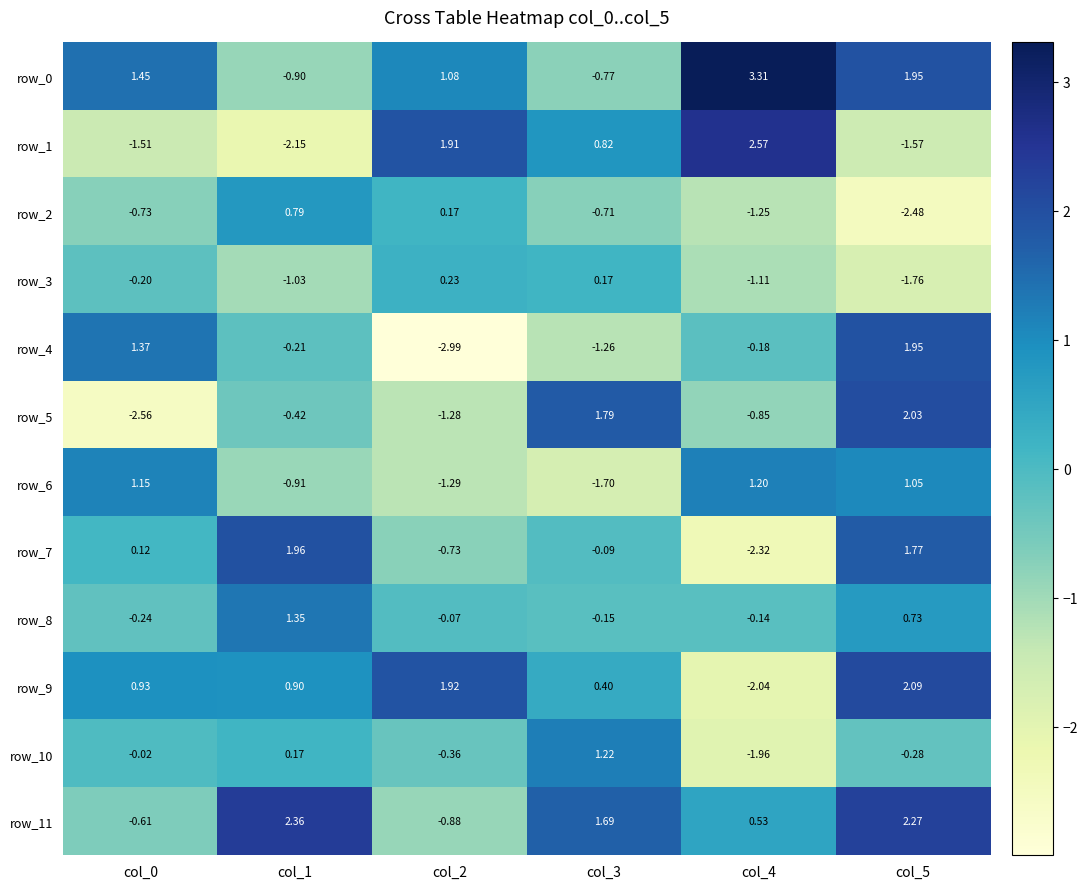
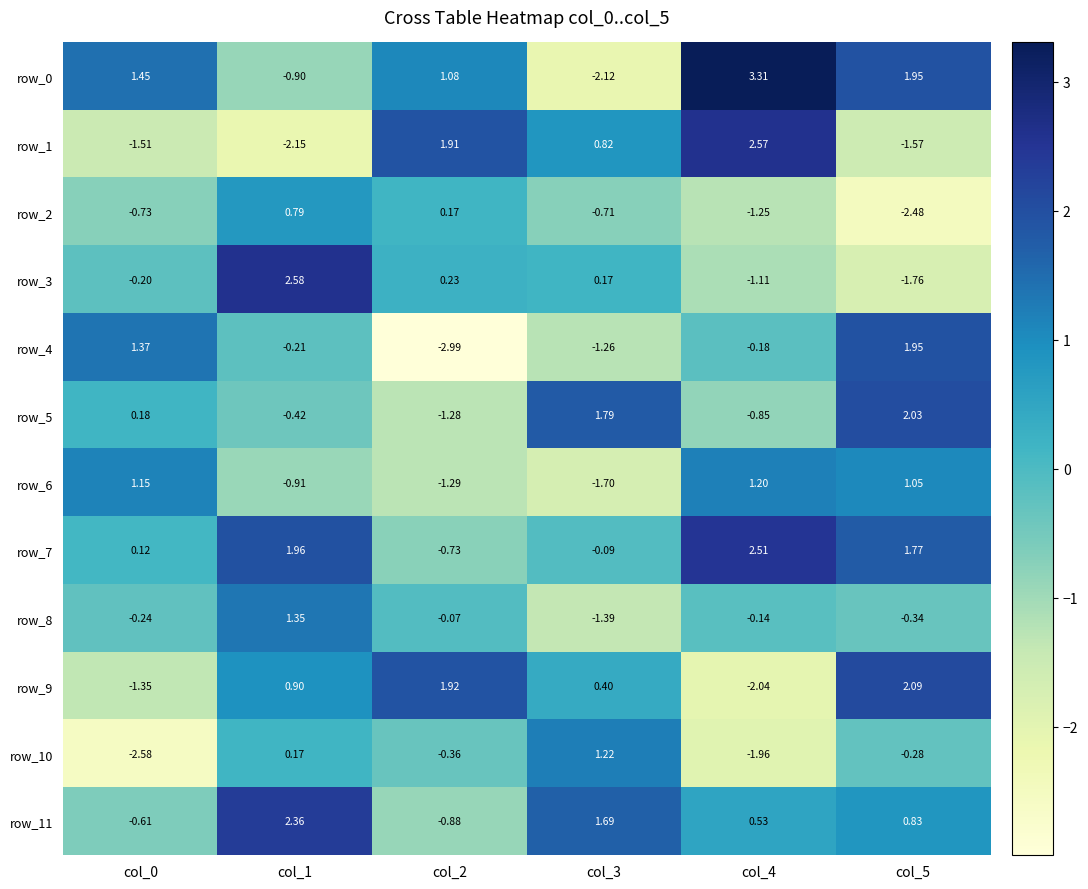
  {
    "row_0": {
      "col_0": 1.45,
      "col_1": -0.90,
      "col_2": 1.08,
-     "col_3": -0.77,
+     "col_3": -2.12,
      "col_4": 3.31,
      "col_5": 1.95
    },
    "row_1": {
      "col_0": -1.51,
      "col_1": -2.15,
      "col_2": 1.91,
      "col_3": 0.82,
      "col_4": 2.57,
      "col_5": -1.57
    },
    "row_2": {
      "col_0": -0.73,
      "col_1": 0.79,
      "col_2": 0.17,
      "col_3": -0.71,
      "col_4": -1.25,
      "col_5": -2.48
    },
    "row_3": {
      "col_0": -0.20,
-     "col_1": -1.03,
+     "col_1": 2.58,
      "col_2": 0.23,
      "col_3": 0.17,
      "col_4": -1.11,
      "col_5": -1.76
    },
    "row_4": {
      "col_0": 1.37,
      "col_1": -0.21,
      "col_2": -2.99,
      "col_3": -1.26,
      "col_4": -0.18,
      "col_5": 1.95
    },
    "row_5": {
-     "col_0": -2.56,
+     "col_0": 0.18,
      "col_1": -0.42,
      "col_2": -1.28,
      "col_3": 1.79,
      "col_4": -0.85,
      "col_5": 2.03
    },
    "row_6": {
      "col_0": 1.15,
      "col_1": -0.91,
      "col_2": -1.29,
      "col_3": -1.70,
      "col_4": 1.20,
      "col_5": 1.05
    },
    "row_7": {
      "col_0": 0.12,
      "col_1": 1.96,
      "col_2": -0.73,
      "col_3": -0.09,
-     "col_4": -2.32,
+     "col_4": 2.51,
      "col_5": 1.77
    },
    "row_8": {
      "col_0": -0.24,
      "col_1": 1.35,
      "col_2": -0.07,
-     "col_3": -0.15,
+     "col_3": -1.39,
      "col_4": -0.14,
-     "col_5": 0.73
+     "col_5": -0.34
    },
    "row_9": {
-     "col_0": 0.93,
+     "col_0": -1.35,
      "col_1": 0.90,
      "col_2": 1.92,
      "col_3": 0.40,
      "col_4": -2.04,
      "col_5": 2.09
    },
    "row_10": {
-     "col_0": -0.02,
+     "col_0": -2.58,
      "col_1": 0.17,
      "col_2": -0.36,
      "col_3": 1.22,
      "col_4": -1.96,
      "col_5": -0.28
    },
    "row_11": {
      "col_0": -0.61,
      "col_1": 2.36,
      "col_2": -0.88,
      "col_3": 1.69,
      "col_4": 0.53,
-     "col_5": 2.27
+     "col_5": 0.83
    }
  }
